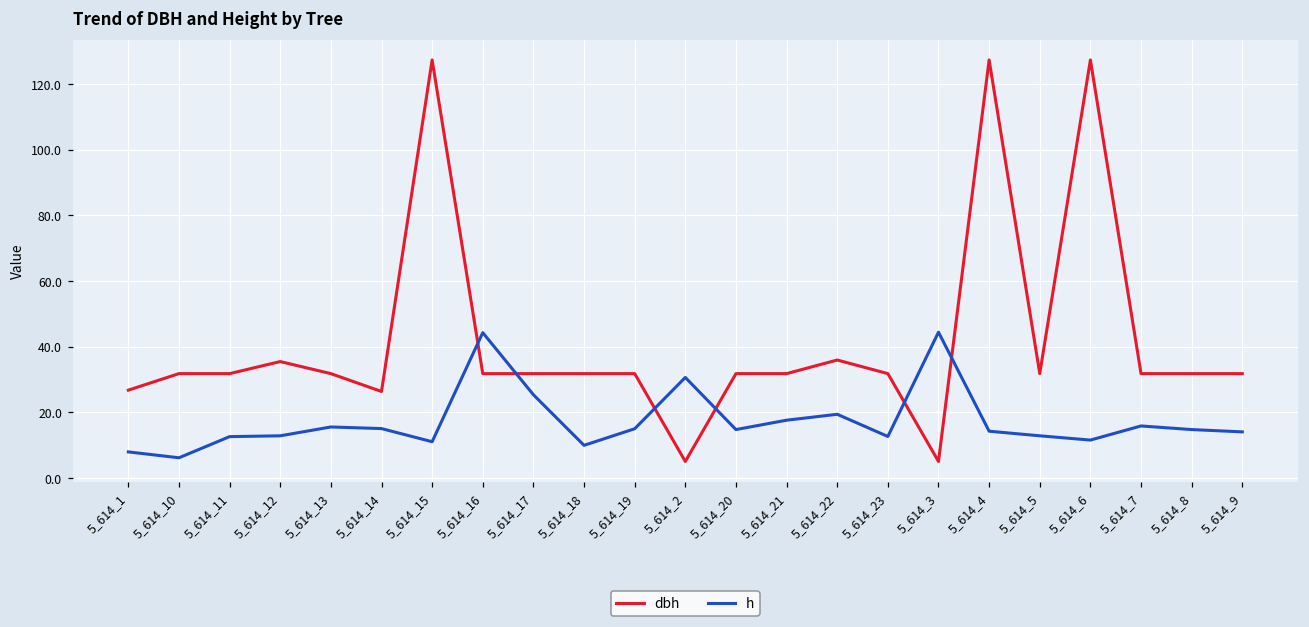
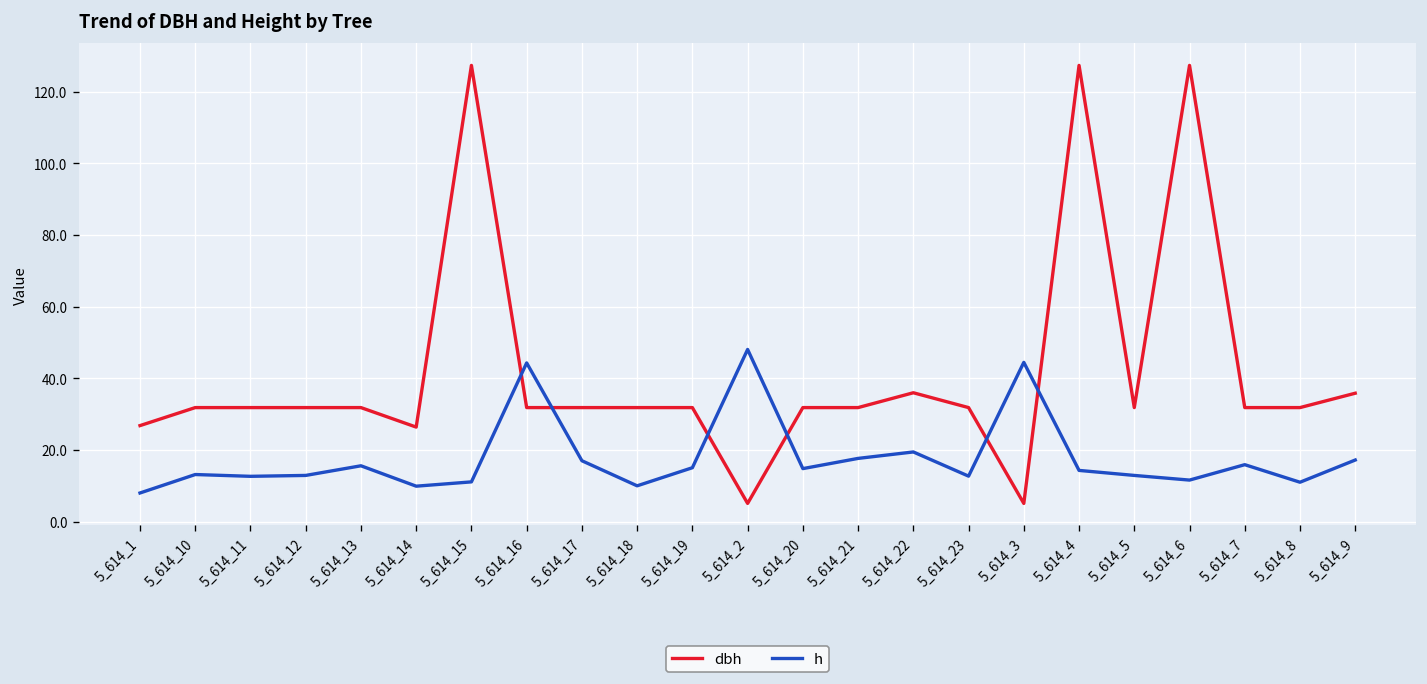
  {
    "dbh": {
      "5_614_1": 27,
      "5_614_10": 32,
      "5_614_11": 32,
-     "5_614_12": 36,
+     "5_614_12": 32,
      "5_614_13": 32,
      "5_614_14": 26,
      "5_614_15": 127,
      "5_614_16": 32,
      "5_614_17": 32,
      "5_614_18": 32,
      "5_614_19": 32,
      "5_614_2": 5,
      "5_614_20": 32,
      "5_614_21": 32,
      "5_614_22": 36,
      "5_614_23": 32,
      "5_614_3": 5,
      "5_614_4": 127,
      "5_614_5": 32,
      "5_614_6": 127,
      "5_614_7": 32,
      "5_614_8": 32,
-     "5_614_9": 32
+     "5_614_9": 36
    },
    "h": {
      "5_614_1": 8,
-     "5_614_10": 6,
+     "5_614_10": 13,
      "5_614_11": 13,
      "5_614_12": 13,
      "5_614_13": 16,
-     "5_614_14": 15,
+     "5_614_14": 10,
      "5_614_15": 11,
      "5_614_16": 44,
-     "5_614_17": 25,
+     "5_614_17": 17,
      "5_614_18": 10,
      "5_614_19": 15,
-     "5_614_2": 31,
+     "5_614_2": 48,
      "5_614_20": 15,
      "5_614_21": 18,
      "5_614_22": 19,
      "5_614_23": 13,
      "5_614_3": 44,
      "5_614_4": 14,
      "5_614_5": 13,
      "5_614_6": 12,
      "5_614_7": 16,
-     "5_614_8": 15,
-     "5_614_9": 14
+     "5_614_8": 11,
+     "5_614_9": 17
    }
  }
